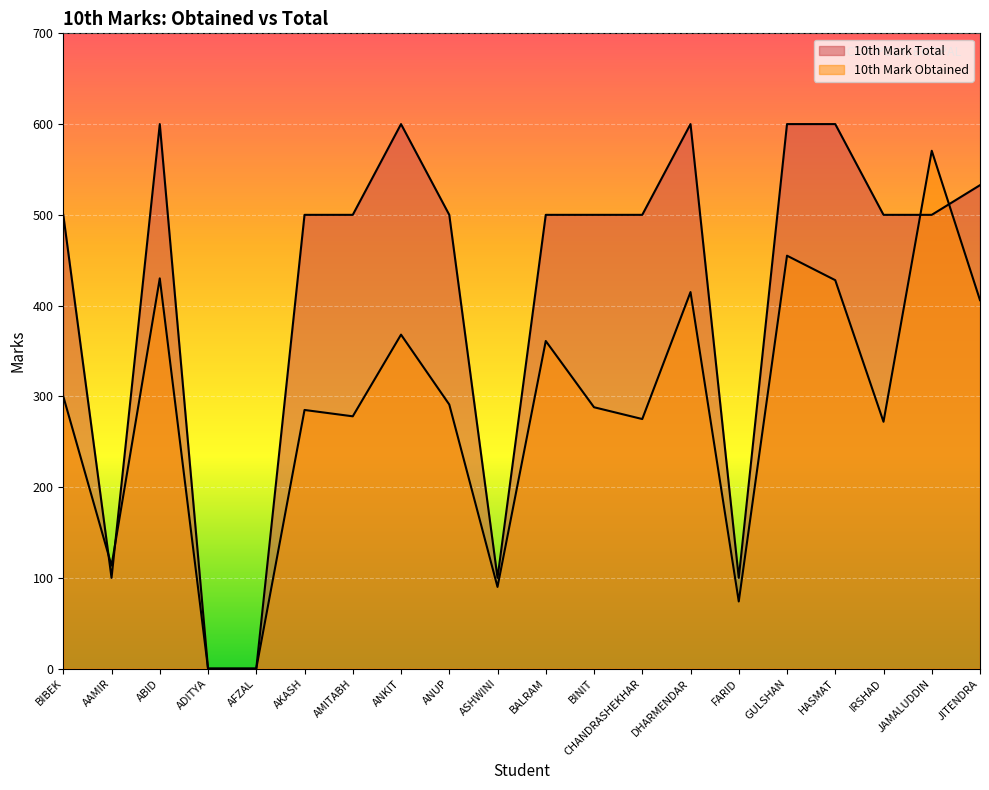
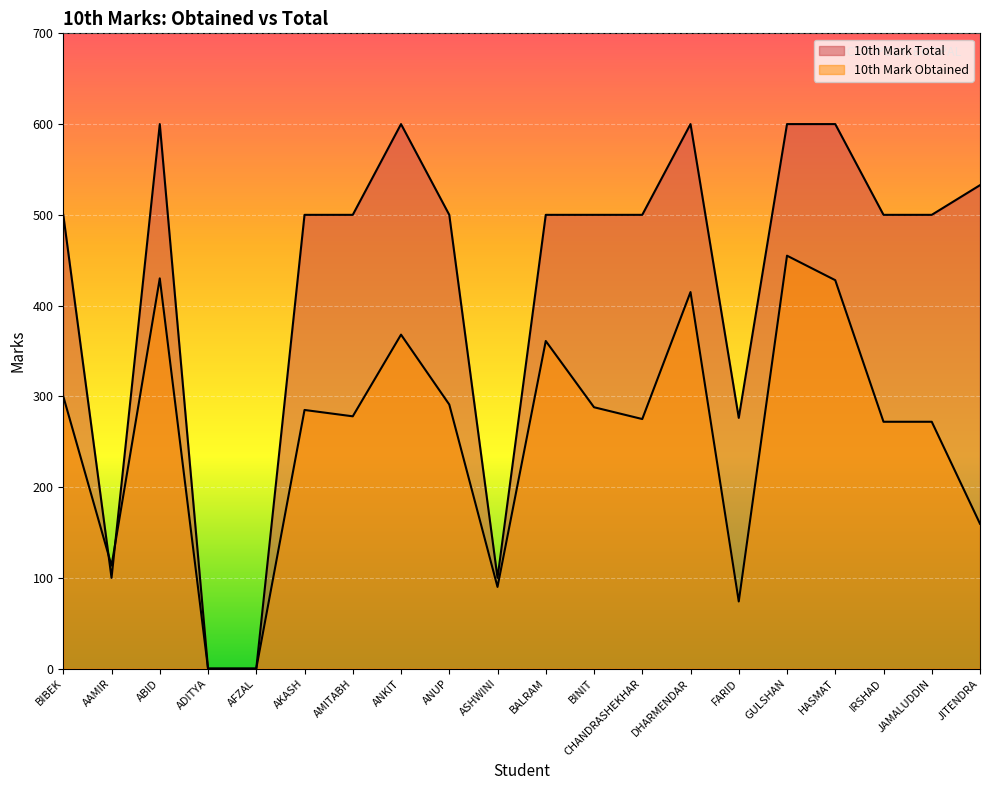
  {
    "10th Mark Total": {
      "BIBEK": 500,
      "AAMIR": 100,
      "ABID": 600,
      "AKASH": 500,
      "AMITABH": 500,
      "ANKIT": 600,
      "ANUP": 500,
      "ASHWINI": 100,
      "BALRAM": 500,
      "BINIT": 500,
      "CHANDRASHEKHAR": 500,
      "DHARMENDAR": 600,
-     "FARID": 100,
+     "FARID": 280,
      "GULSHAN": 600,
      "HASMAT": 600,
      "IRSHAD": 500,
      "JAMALUDDIN": 500,
      "JITENDRA": 530
    },
    "10th Mark Obtained": {
      "BIBEK": 300,
      "AAMIR": 110,
      "ABID": 430,
      "AKASH": 290,
      "AMITABH": 280,
      "ANKIT": 370,
      "ANUP": 290,
      "ASHWINI": 90,
      "BALRAM": 360,
      "BINIT": 290,
      "CHANDRASHEKHAR": 280,
      "DHARMENDAR": 410,
      "FARID": 70,
      "GULSHAN": 460,
      "HASMAT": 430,
      "IRSHAD": 270,
-     "JAMALUDDIN": 570,
-     "JITENDRA": 410
+     "JAMALUDDIN": 270,
+     "JITENDRA": 160
    }
  }
